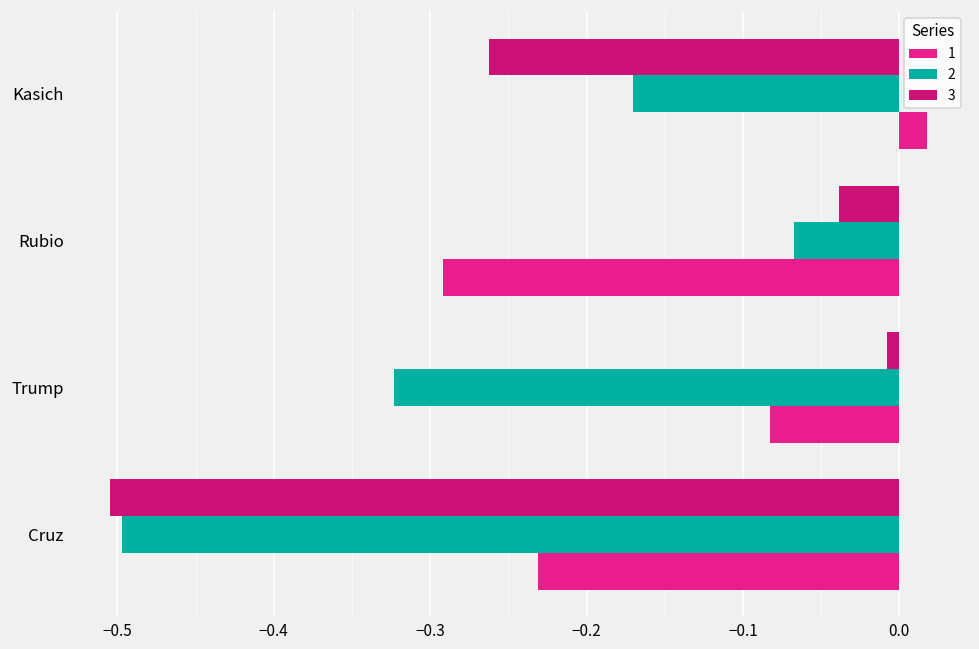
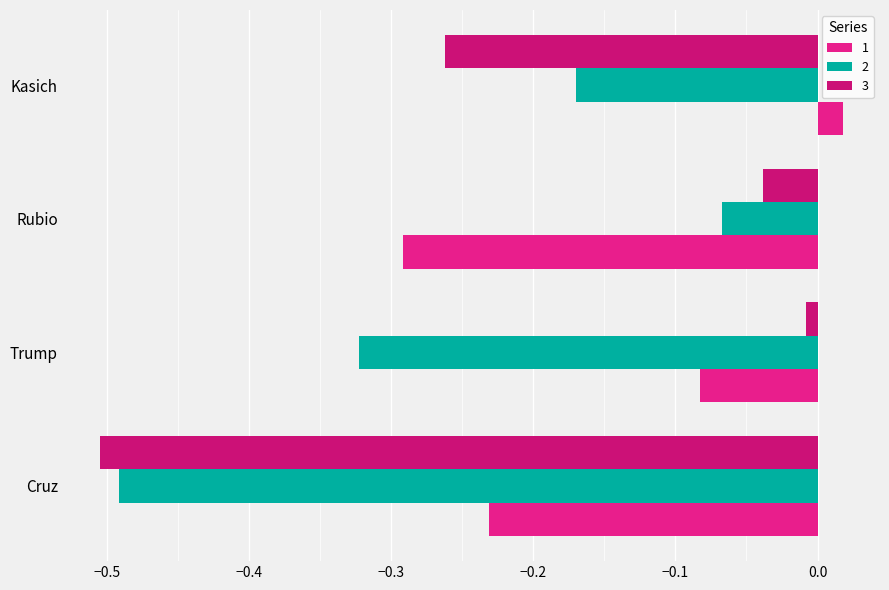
  {
    "2": {
      "Kasich": -0.170,
      "Rubio": -0.067,
      "Trump": -0.323,
-     "Cruz": -0.497
+     "Cruz": -0.491
    }
  }
